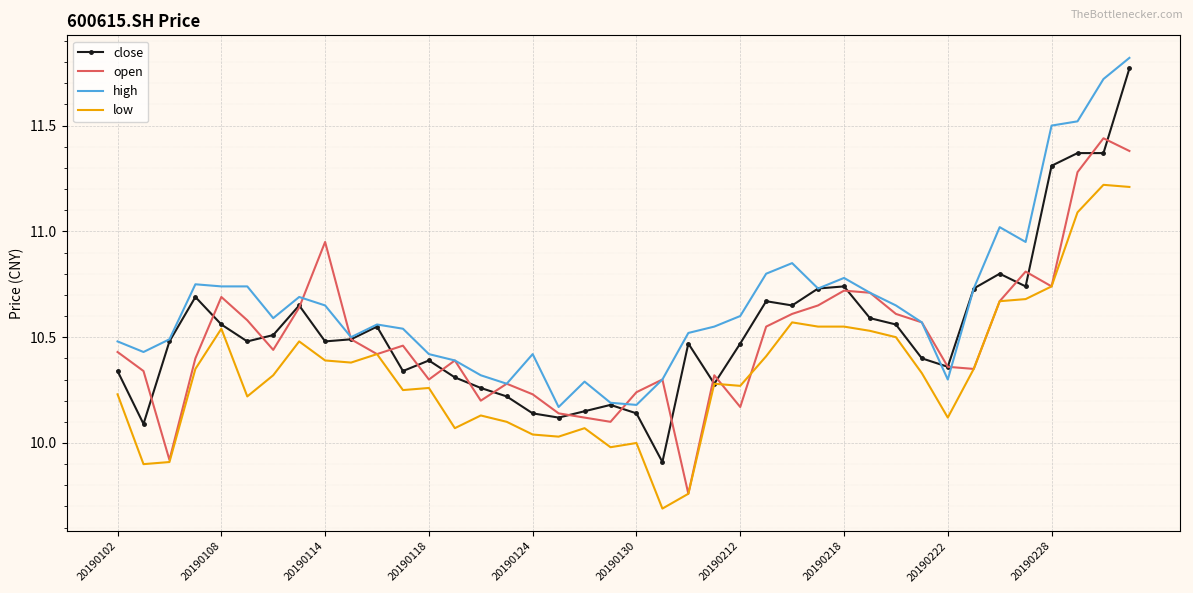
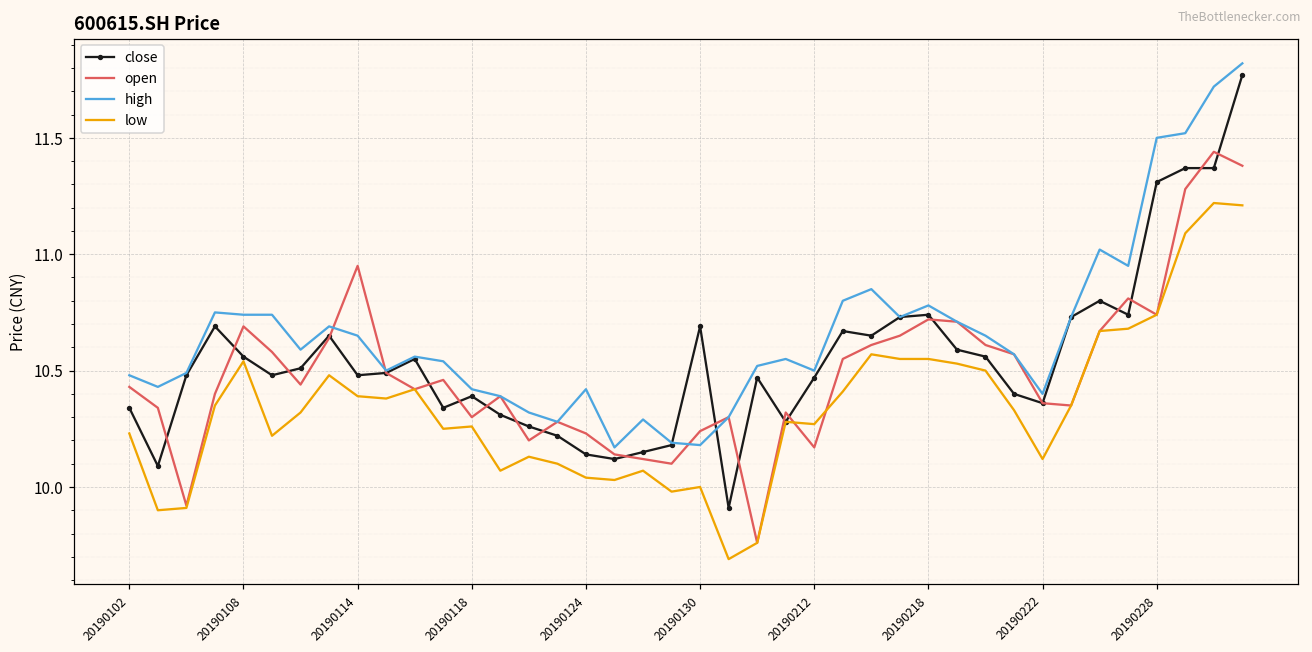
  {
    "close": {
      "20190102": 10.34,
      "20190108": 10.56,
      "20190114": 10.48,
      "20190118": 10.39,
      "20190124": 10.14,
-     "20190130": 10.14,
+     "20190130": 10.69,
      "20190212": 10.47,
      "20190218": 10.74,
      "20190228": 11.31
    },
    "open": {
      "20190102": 10.43,
      "20190108": 10.69,
      "20190114": 10.95,
      "20190118": 10.30,
      "20190124": 10.23,
      "20190130": 10.24,
      "20190212": 10.17,
      "20190218": 10.72
    },
    "high": {
      "20190102": 10.48,
      "20190108": 10.74,
      "20190114": 10.65,
      "20190118": 10.42,
      "20190124": 10.42,
      "20190130": 10.18,
-     "20190212": 10.6,
+     "20190212": 10.5,
      "20190218": 10.78,
-     "20190222": 10.3,
+     "20190222": 10.4,
      "20190228": 11.5
    },
    "low": {
      "20190102": 10.23,
      "20190108": 10.54,
      "20190114": 10.39,
      "20190118": 10.26,
      "20190124": 10.04,
      "20190130": 10.00,
      "20190212": 10.27,
      "20190218": 10.55,
      "20190222": 10.12
    }
  }
